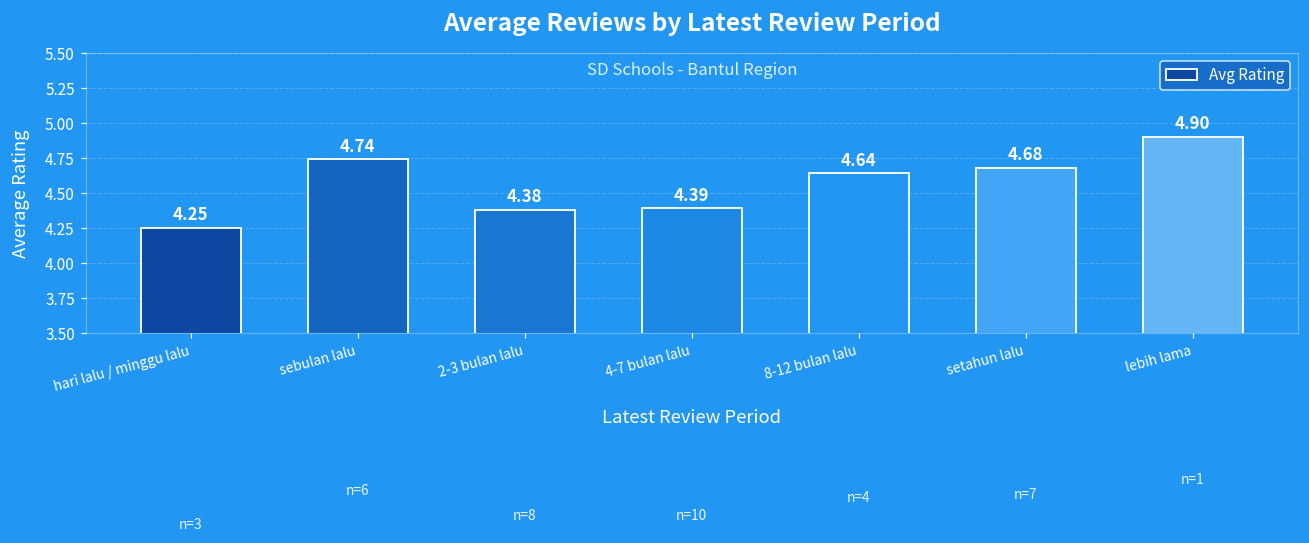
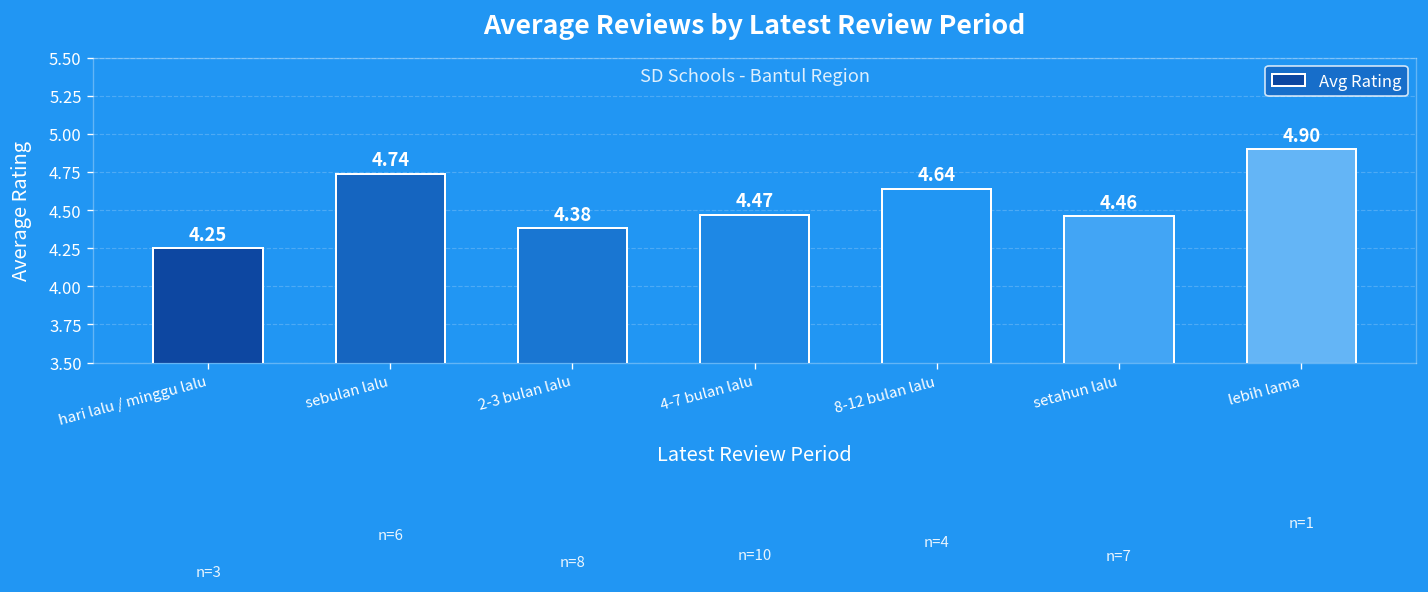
  {
    "hari lalu / minggu lalu": 4.25,
    "sebulan lalu": 4.74,
    "2-3 bulan lalu": 4.38,
-   "4-7 bulan lalu": 4.39,
+   "4-7 bulan lalu": 4.47,
    "8-12 bulan lalu": 4.64,
-   "setahun lalu": 4.68,
+   "setahun lalu": 4.46,
    "lebih lama": 4.90
  }
